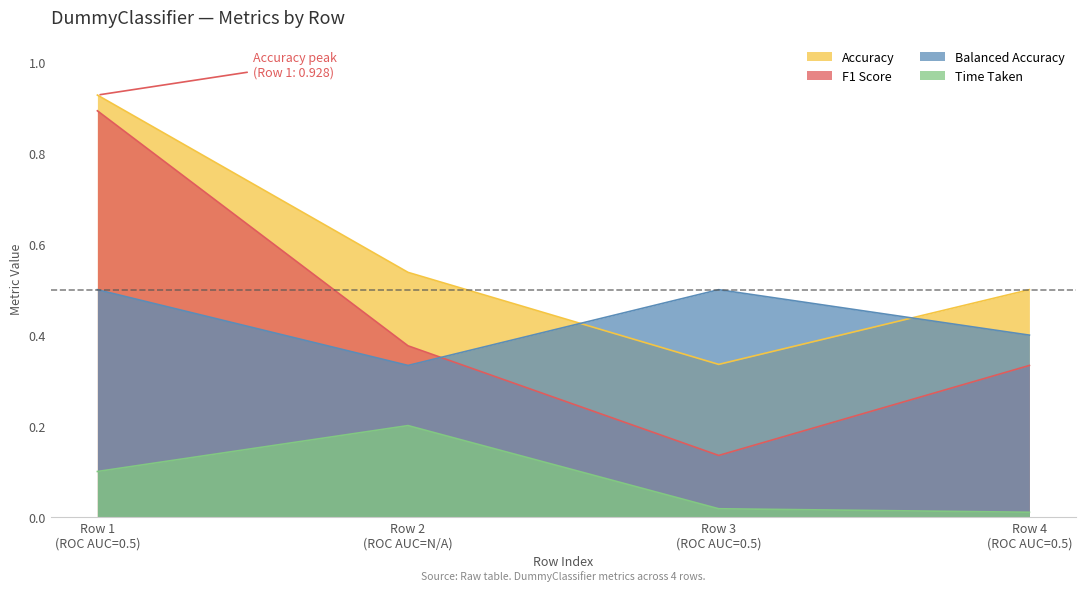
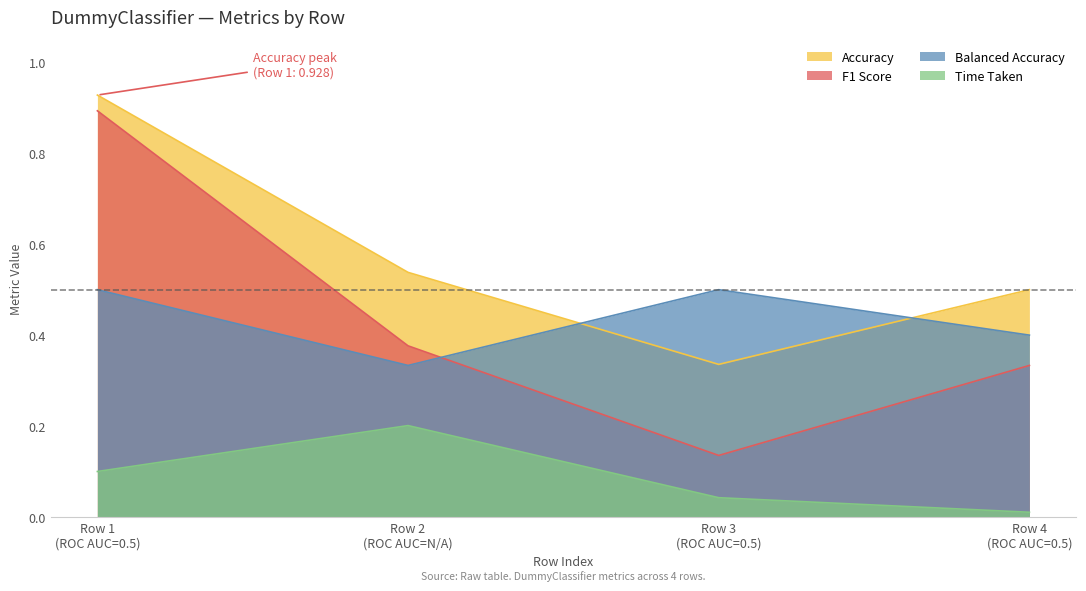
  {
    "Accuracy": {
      "Row 1 (ROC AUC=0.5)": "1:"
    },
    "F1 Score": {
      "Row 1 (ROC AUC=0.5)": "0.89",
      "Row 2 (ROC AUC=N/A)": "0.38",
      "Row 3 (ROC AUC=0.5)": "0.14",
      "Row 4 (ROC AUC=0.5)": "0.33"
    },
    "Balanced Accuracy": {
      "Row 1 (ROC AUC=0.5)": "0.50",
      "Row 2 (ROC AUC=N/A)": "0.33",
      "Row 3 (ROC AUC=0.5)": "0.50",
      "Row 4 (ROC AUC=0.5)": "0.40"
    },
    "Time Taken": {
      "Row 1 (ROC AUC=0.5)": "0.10",
      "Row 2 (ROC AUC=N/A)": "0.20",
-     "Row 3 (ROC AUC=0.5)": "0.02",
+     "Row 3 (ROC AUC=0.5)": "0.04",
      "Row 4 (ROC AUC=0.5)": "0.01"
    }
  }
